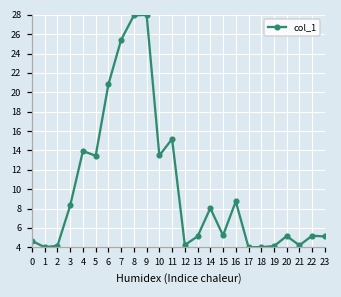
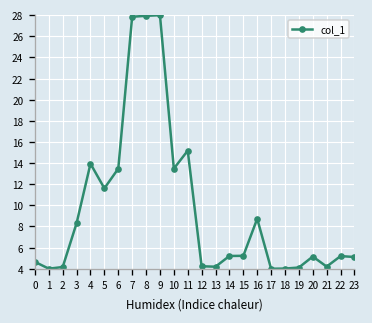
  {
    "0": 5,
    "1": 4,
    "2": 4,
    "3": 8,
    "4": 14,
-   "5": 13,
-   "6": 21,
-   "7": 25,
+   "5": 12,
+   "6": 13,
+   "7": 28,
    "8": 28,
    "9": 28,
    "10": 13,
    "11": 15,
    "12": 4,
-   "13": 5,
-   "14": 8,
+   "13": 4,
+   "14": 5,
    "15": 5,
    "16": 9,
    "17": 4,
    "18": 4,
    "19": 4,
    "20": 5,
    "21": 4,
    "22": 5,
    "23": 5
  }
